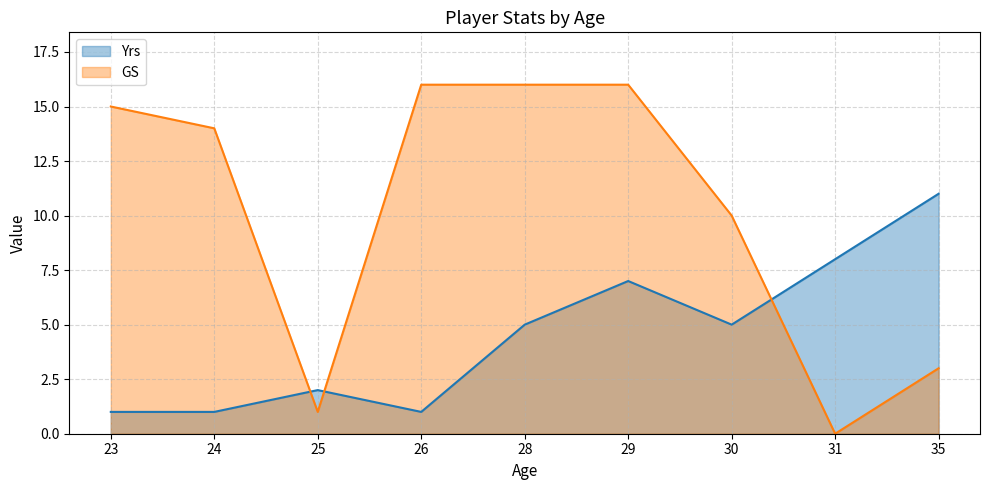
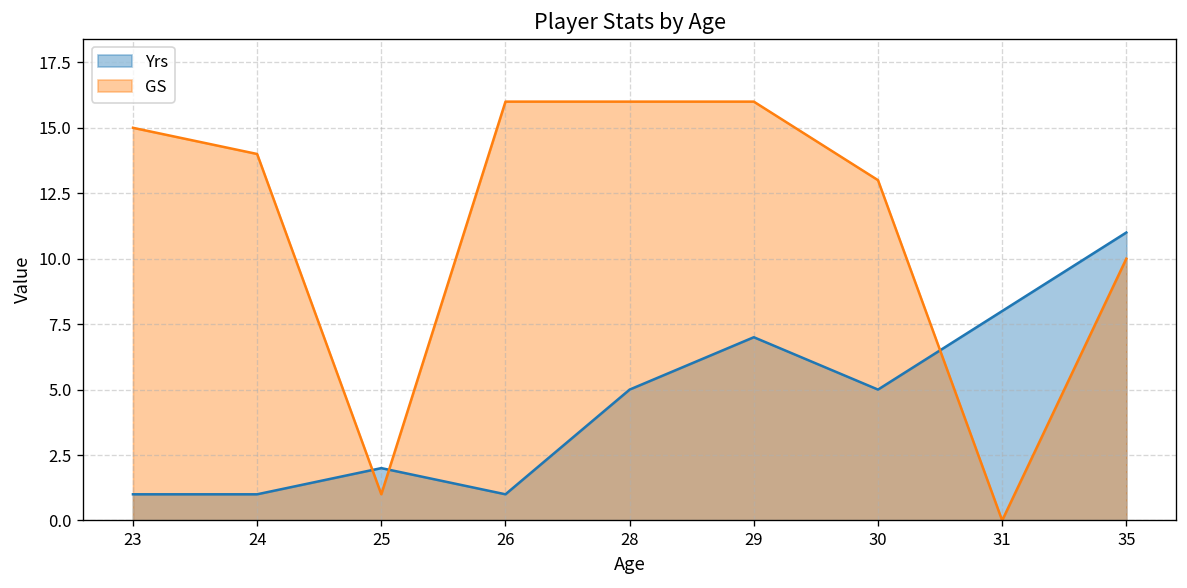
  {
    "Yrs": {
      "23": 1,
      "24": 1,
      "25": 2,
      "26": 1,
      "28": 5,
      "29": 7,
      "30": 5,
      "31": 8,
      "35": 11
    },
    "GS": {
      "23": 15,
      "24": 14,
      "25": 1,
      "26": 16,
      "28": 16,
      "29": 16,
-     "30": 10,
+     "30": 13,
      "31": 0,
-     "35": 3
+     "35": 10
    }
  }
